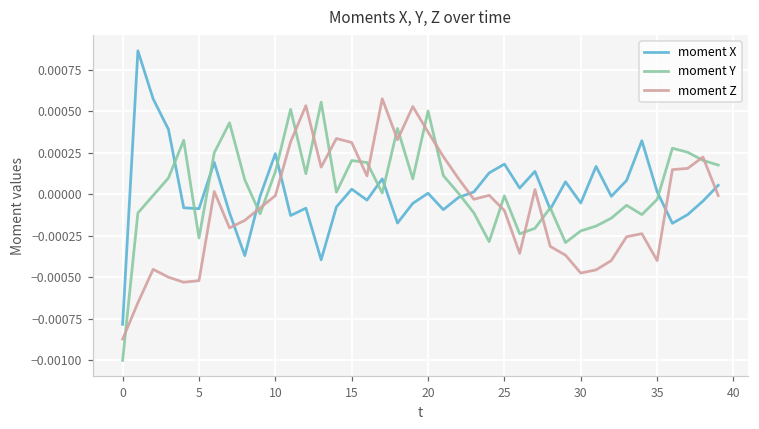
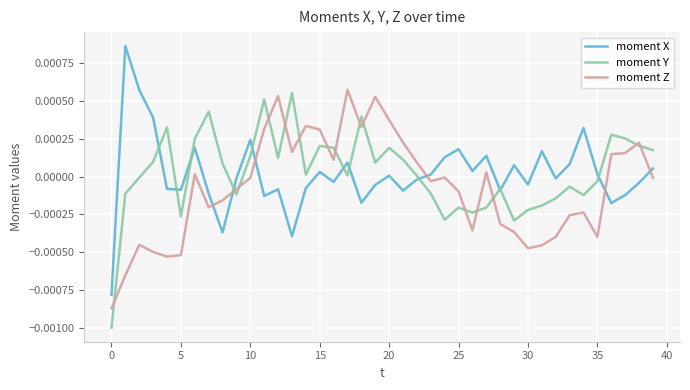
  {
    "moment X": {
      "0": -0.00078,
      "5": -0.00009,
      "10": 0.00024,
      "15": 0.00003,
      "20": 0.00001,
      "25": 0.00018,
      "30": -0.00005,
      "35": 0.00002
    },
    "moment Y": {
      "0": -0.00100,
      "5": -0.00026,
      "10": 0.00014,
      "15": 0.00020,
-     "20": 0.00050,
-     "25": -0.00001,
+     "20": 0.00019,
+     "25": -0.00021,
      "30": -0.00022,
      "35": -0.00003
    },
    "moment Z": {
      "0": -0.00087,
      "5": -0.00052,
      "10": -0.00001,
      "15": 0.00031,
      "20": 0.00037,
      "25": -0.00010,
      "30": -0.00047,
      "35": -0.00040
    }
  }
